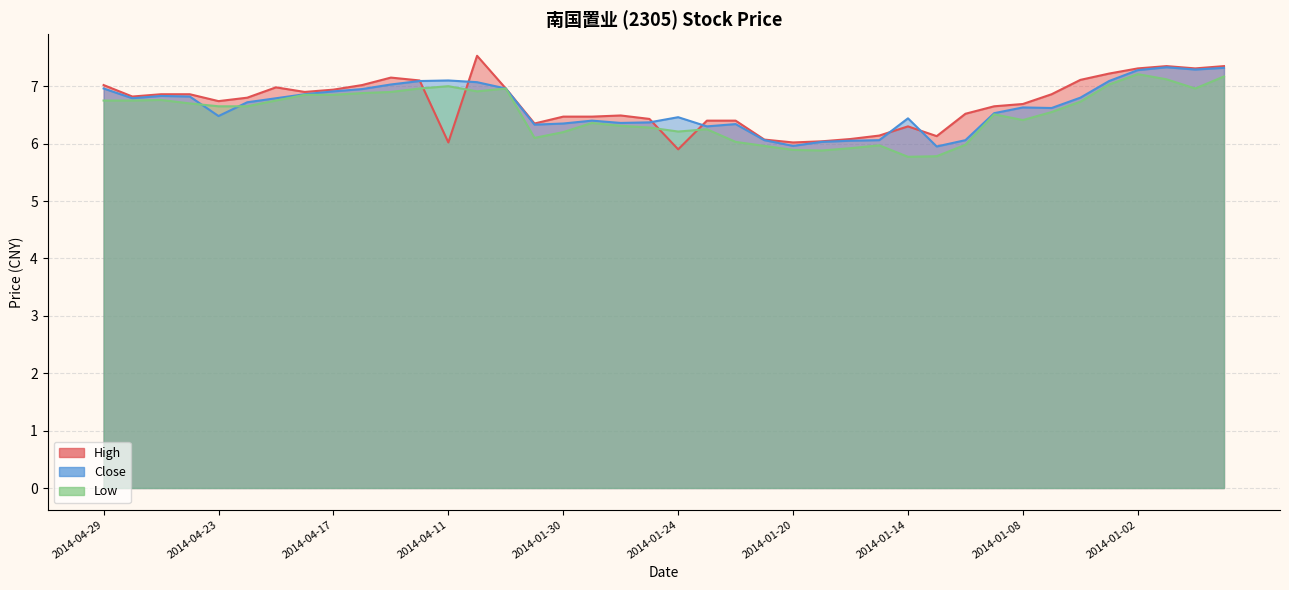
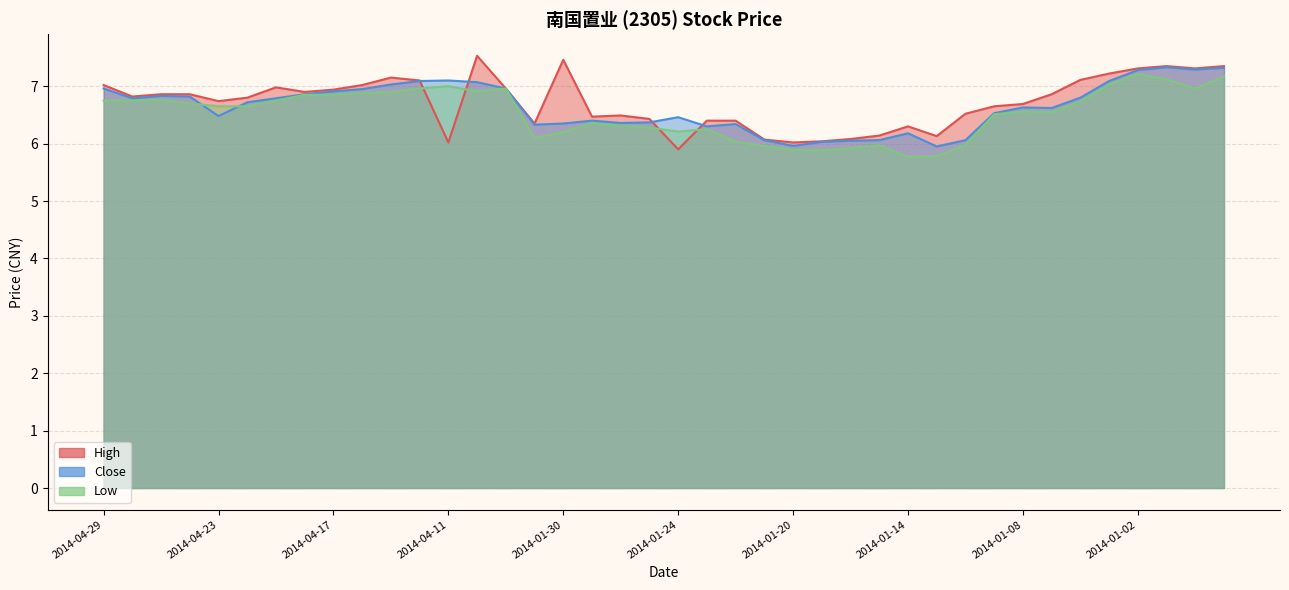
  {
    "High": {
      "2014-04-29": 7.0,
      "2014-04-23": 6.7,
      "2014-04-11": 6.0,
-     "2014-01-30": 6.5,
+     "2014-01-30": 7.5,
      "2014-01-24": 5.9,
      "2014-01-20": 6.0,
      "2014-01-14": 6.3,
      "2014-01-08": 6.7
    },
    "Close": {
      "2014-04-29": 7.0,
      "2014-04-23": 6.5,
      "2014-04-11": 7.1,
      "2014-01-30": 6.4,
      "2014-01-24": 6.5,
      "2014-01-20": 6.0,
-     "2014-01-14": 6.4,
+     "2014-01-14": 6.2,
      "2014-01-08": 6.6
    },
    "Low": {
      "2014-04-29": 6.8,
      "2014-04-23": 6.7,
      "2014-04-17": 6.9,
      "2014-04-11": 7.0,
      "2014-01-30": 6.2,
      "2014-01-24": 6.2,
      "2014-01-20": 5.9,
      "2014-01-14": 5.8,
-     "2014-01-08": 6.4,
+     "2014-01-08": 6.6,
      "2014-01-02": 7.2
    }
  }
